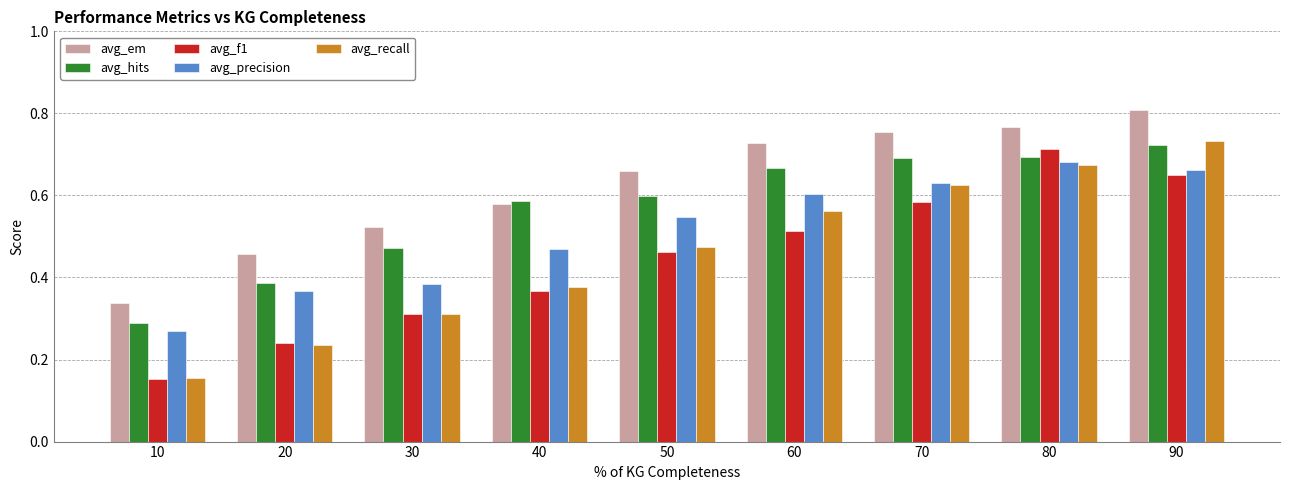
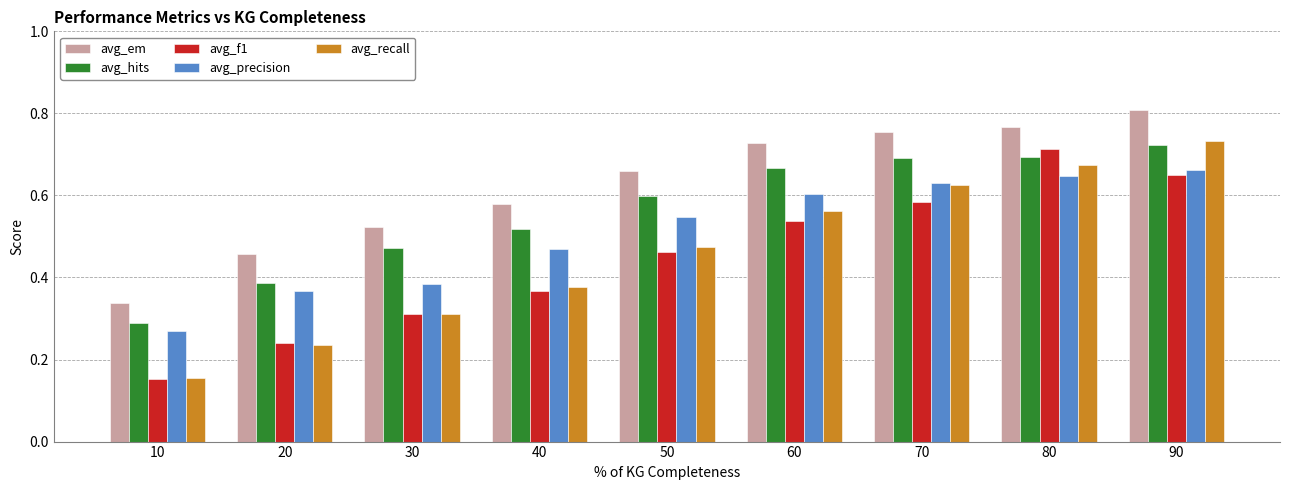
  {
    "avg_em": {
      "10": 0.34,
      "20": 0.46,
      "30": 0.52,
      "40": 0.58,
      "50": 0.66,
      "60": 0.73,
      "70": 0.76,
      "80": 0.77,
      "90": 0.81
    },
    "avg_hits": {
      "10": 0.29,
      "20": 0.39,
      "30": 0.47,
-     "40": 0.59,
+     "40": 0.52,
      "50": 0.60,
      "60": 0.67,
      "70": 0.69,
      "80": 0.69,
      "90": 0.72
    },
    "avg_f1": {
      "10": 0.15,
      "20": 0.24,
      "30": 0.31,
      "40": 0.37,
      "50": 0.46,
-     "60": 0.51,
+     "60": 0.54,
      "70": 0.58,
      "80": 0.71,
      "90": 0.65
    },
    "avg_precision": {
      "10": 0.27,
      "20": 0.37,
      "30": 0.39,
      "40": 0.47,
      "50": 0.55,
      "60": 0.60,
      "70": 0.63,
-     "80": 0.68,
+     "80": 0.65,
      "90": 0.66
    },
    "avg_recall": {
      "10": 0.15,
      "20": 0.24,
      "30": 0.31,
      "40": 0.38,
      "50": 0.47,
      "60": 0.56,
      "70": 0.62,
      "80": 0.68,
      "90": 0.73
    }
  }
